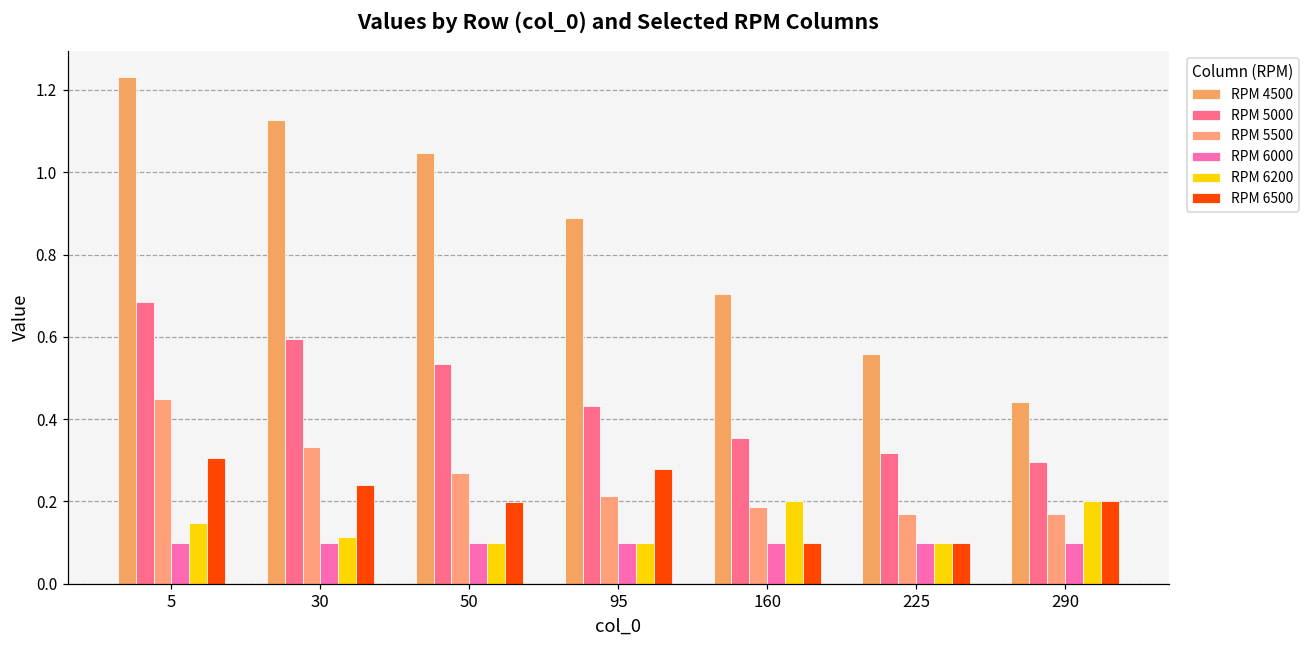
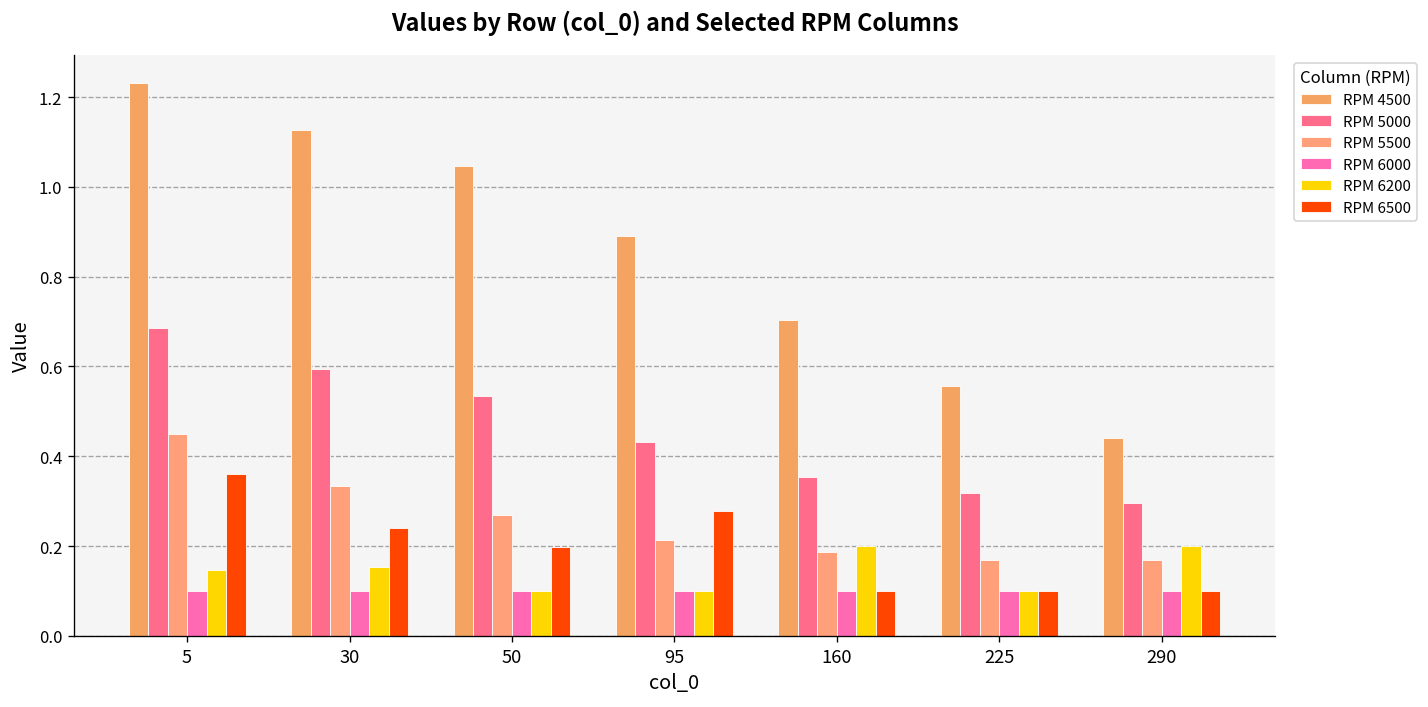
  {
    "RPM 6200": {
      "5": 0.15,
-     "30": 0.11,
+     "30": 0.15,
      "50": 0.10,
      "95": 0.10,
      "160": 0.20,
      "225": 0.10,
      "290": 0.20
    },
    "RPM 6500": {
-     "5": 0.31,
+     "5": 0.36,
      "30": 0.24,
      "50": 0.20,
      "95": 0.28,
      "160": 0.10,
      "225": 0.10,
-     "290": 0.2
+     "290": 0.1
    }
  }
